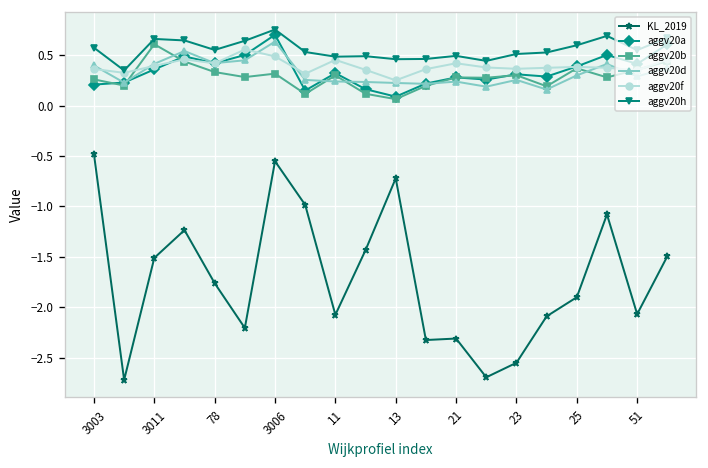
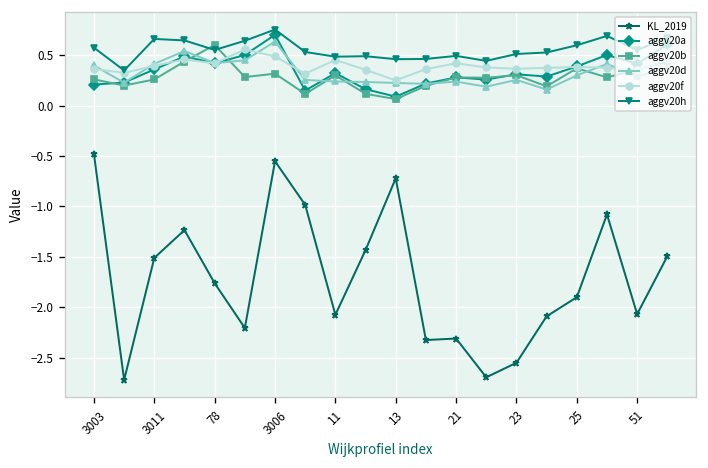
  {
    "aggv20b": {
      "3003": 0.3,
-     "3011": 0.6,
-     "78": 0.3,
+     "3011": 0.3,
+     "78": 0.6,
      "3006": 0.3
    }
  }
